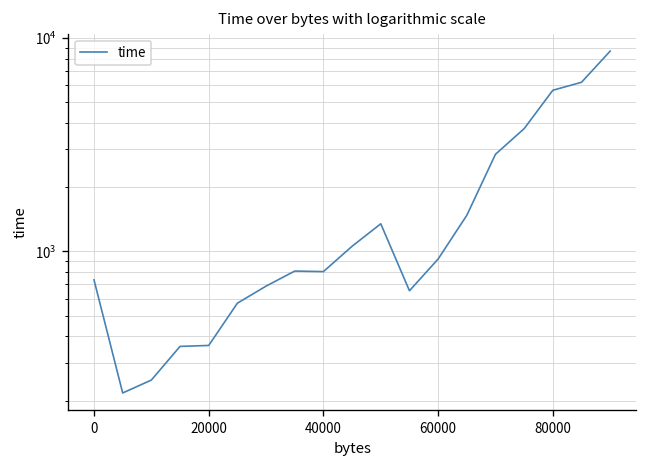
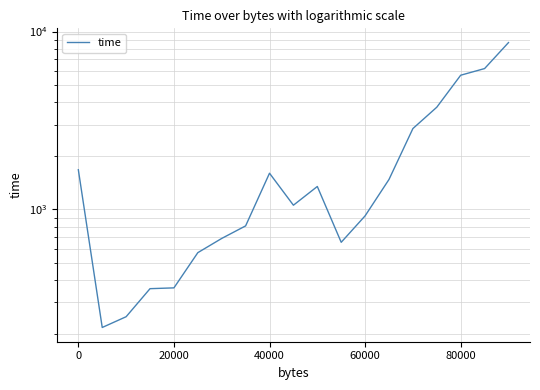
  {
-   "0": 740,
+   "0": 1700,
    "20000": 360,
-   "40000": 800,
+   "40000": 1600,
    "60000": 900,
    "80000": 5700
  }
